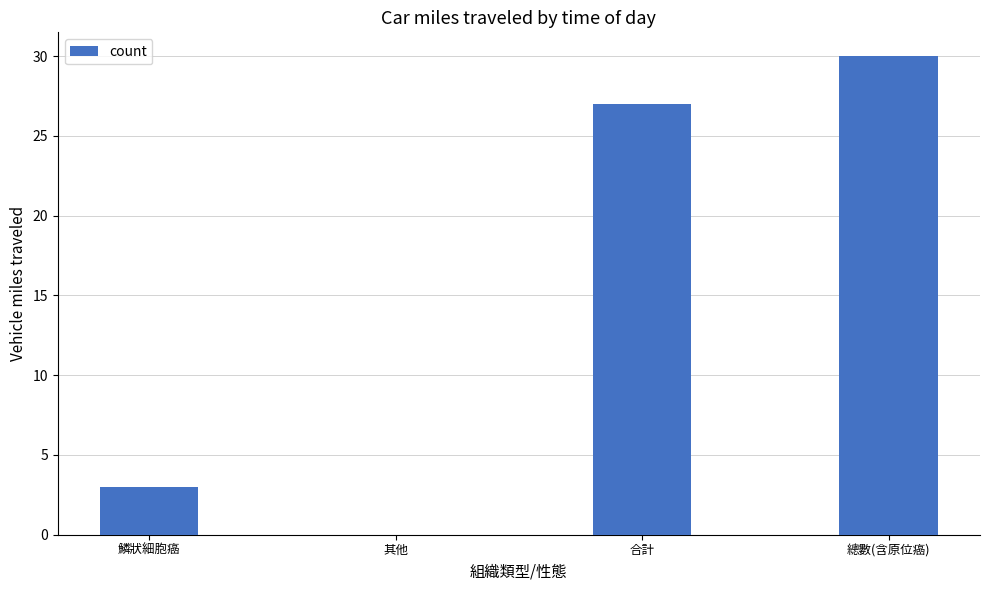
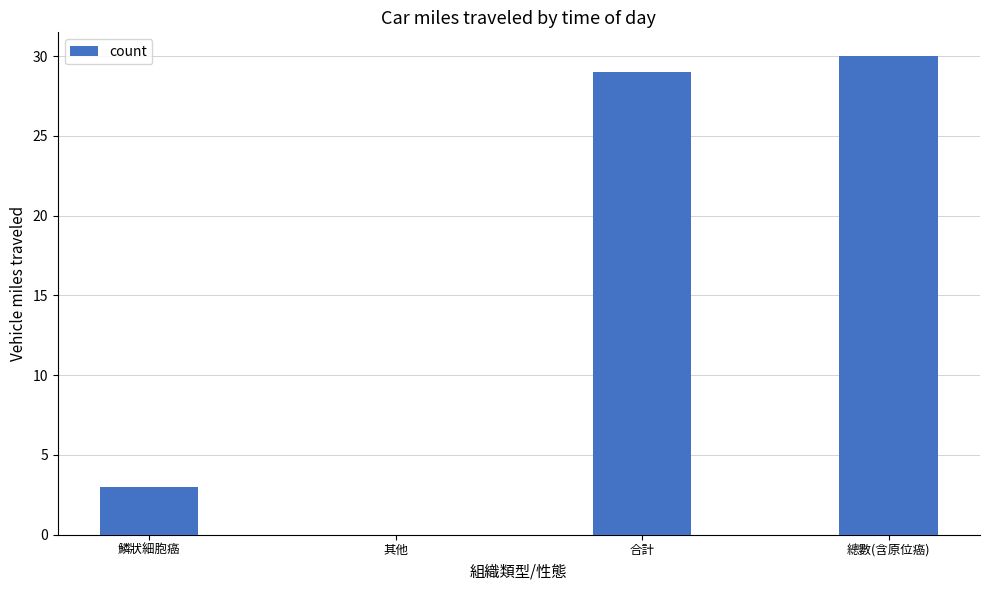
  {
    "鱗狀細胞癌": 3,
    "其他": 0,
-   "合計": 27,
+   "合計": 29,
    "總數(含原位癌)": 30
  }
